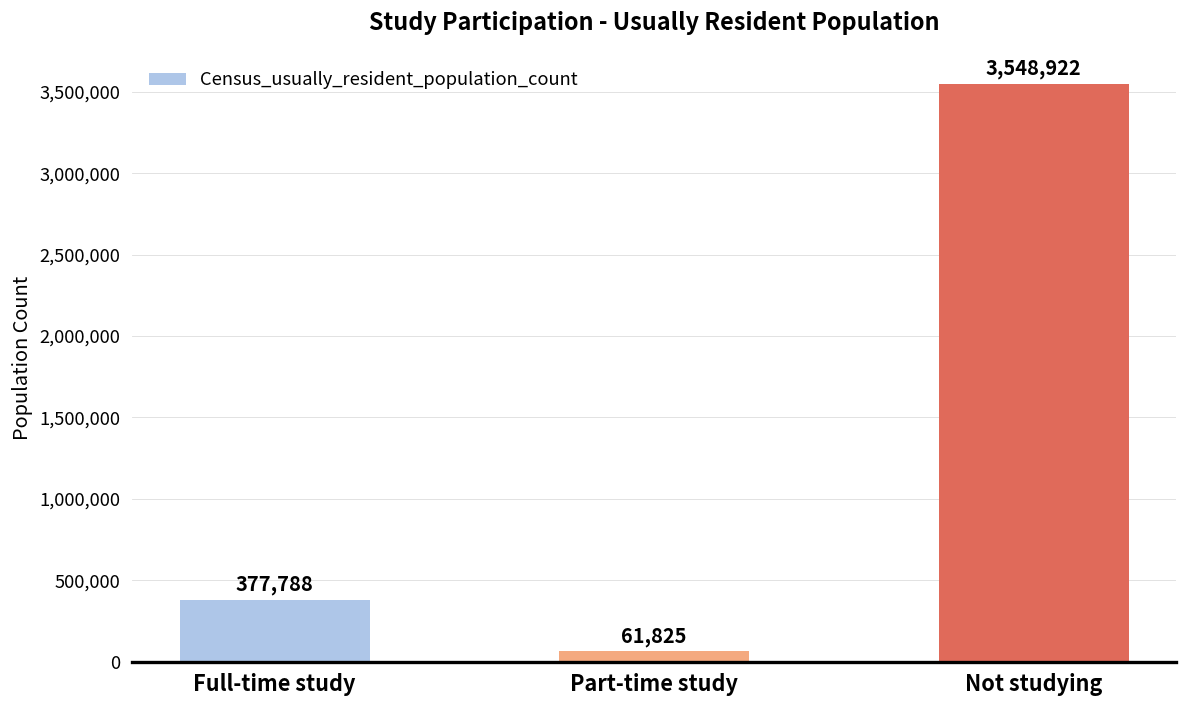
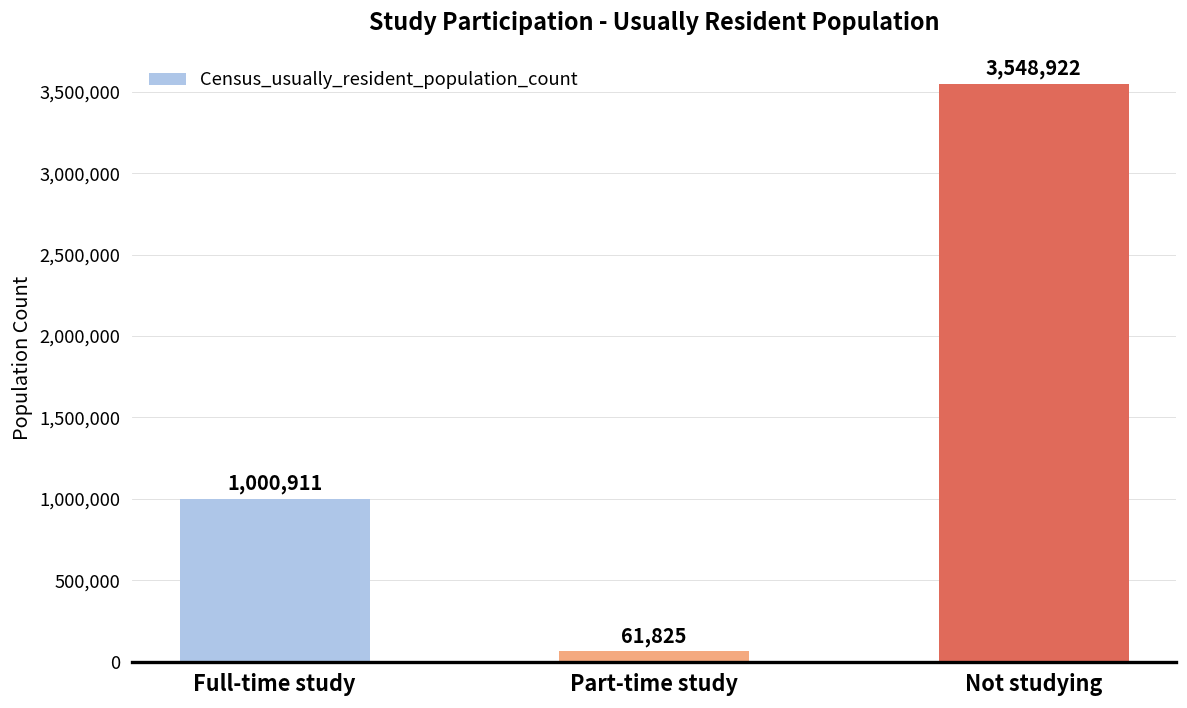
  {
-   "Full-time study": "377,788",
+   "Full-time study": "1,000,911",
    "Part-time study": "61,825",
    "Not studying": "3,548,922"
  }
